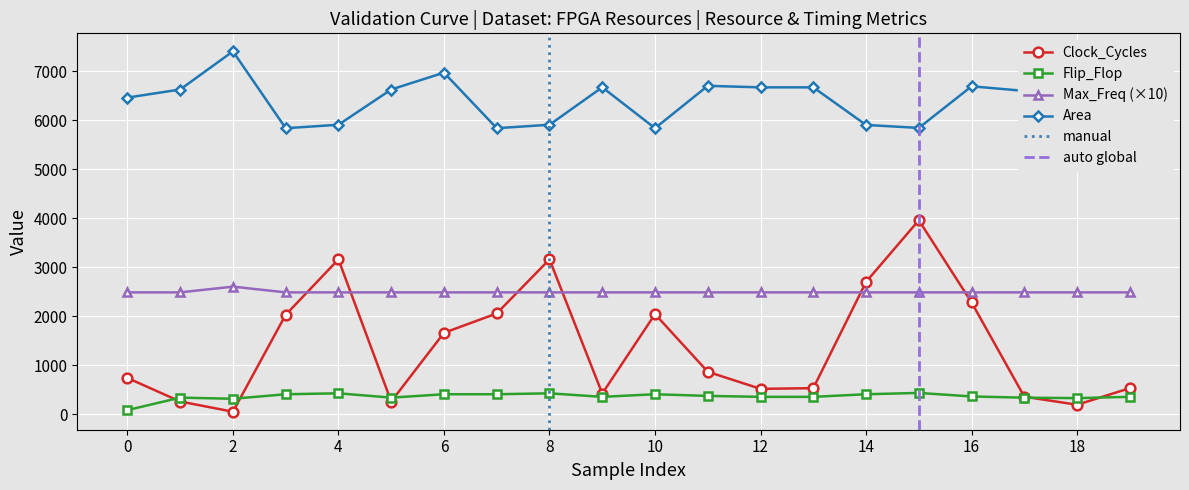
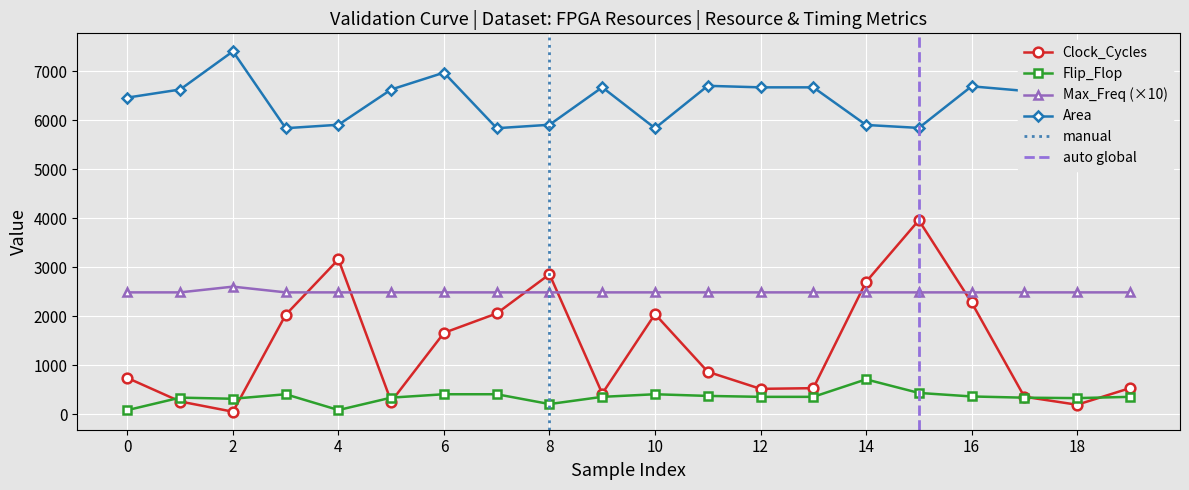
  {
    "Clock_Cycles": {
      "0": 700,
      "2": 100,
      "4": 3200,
      "6": 1700,
-     "8": 3200,
+     "8": 2900,
      "10": 2000,
      "12": 500,
      "14": 2700,
      "16": 2300,
      "18": 200
    },
    "Flip_Flop": {
      "0": 100,
      "2": 300,
-     "4": 400,
+     "4": 100,
      "6": 400,
-     "8": 400,
+     "8": 200,
      "10": 400,
      "12": 400,
-     "14": 400,
+     "14": 700,
      "16": 400,
      "18": 300
    },
    "Max_Freq (×10)": {
      "0": 2500,
      "2": 2600,
      "4": 2500,
      "6": 2500,
      "8": 2500,
      "10": 2500,
      "12": 2500,
      "14": 2500,
      "16": 2500,
      "18": 2500
    },
    "Area": {
      "0": 6500,
      "2": 7400,
      "4": 5900,
      "6": 7000,
      "8": 5900,
      "10": 5800,
      "12": 6700,
      "14": 5900,
      "16": 6700
    }
  }
